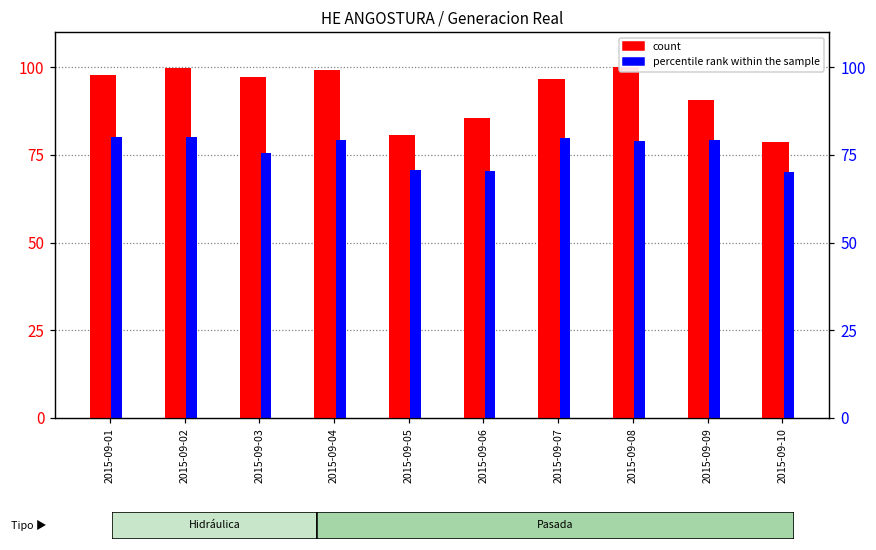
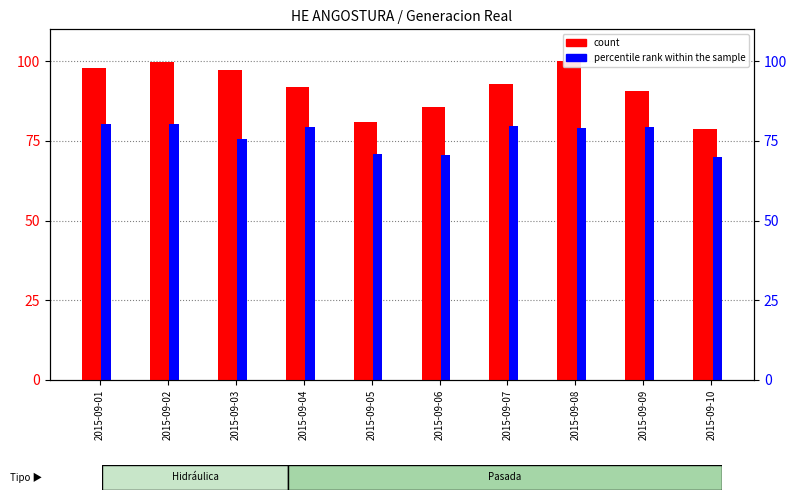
  {
    "count": {
      "2015-09-01": 98,
      "2015-09-02": 100,
      "2015-09-03": 97,
-     "2015-09-04": 99,
+     "2015-09-04": 92,
      "2015-09-05": 81,
      "2015-09-06": 85,
-     "2015-09-07": 97,
+     "2015-09-07": 93,
      "2015-09-09": 91,
      "2015-09-10": 79
    },
    "percentile rank within the sample": {
      "2015-09-01": 80,
      "2015-09-02": 80,
      "2015-09-03": 76,
      "2015-09-04": 79,
      "2015-09-05": 71,
      "2015-09-06": 71,
      "2015-09-07": 80,
      "2015-09-08": 79,
      "2015-09-09": 79,
      "2015-09-10": 70
    }
  }
